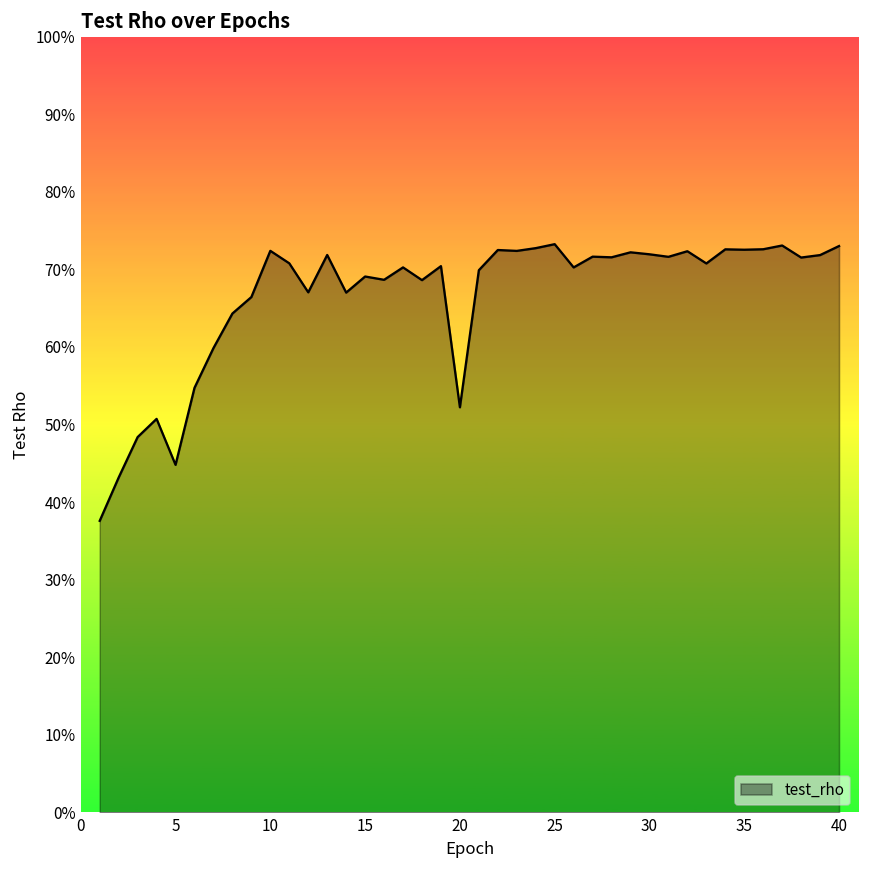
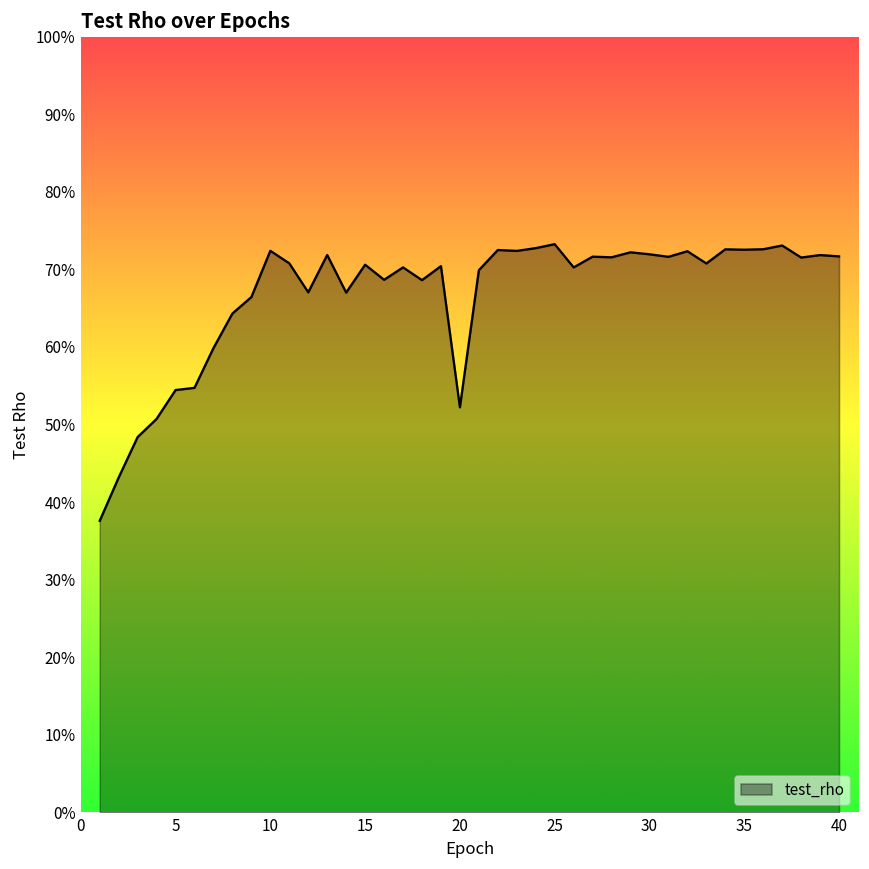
  {
-   "5": "45%",
+   "5": "54%",
    "10": "72%",
-   "15": "69%",
+   "15": "71%",
    "20": "52%",
    "25": "73%",
    "30": "72%",
    "35": "73%",
-   "40": "73%"
+   "40": "72%"
  }
